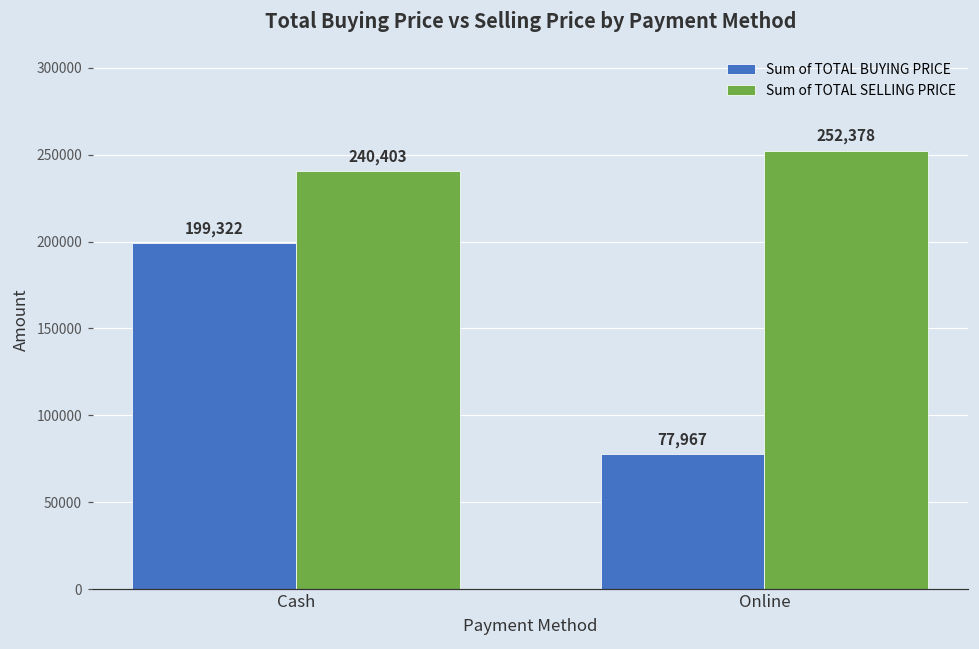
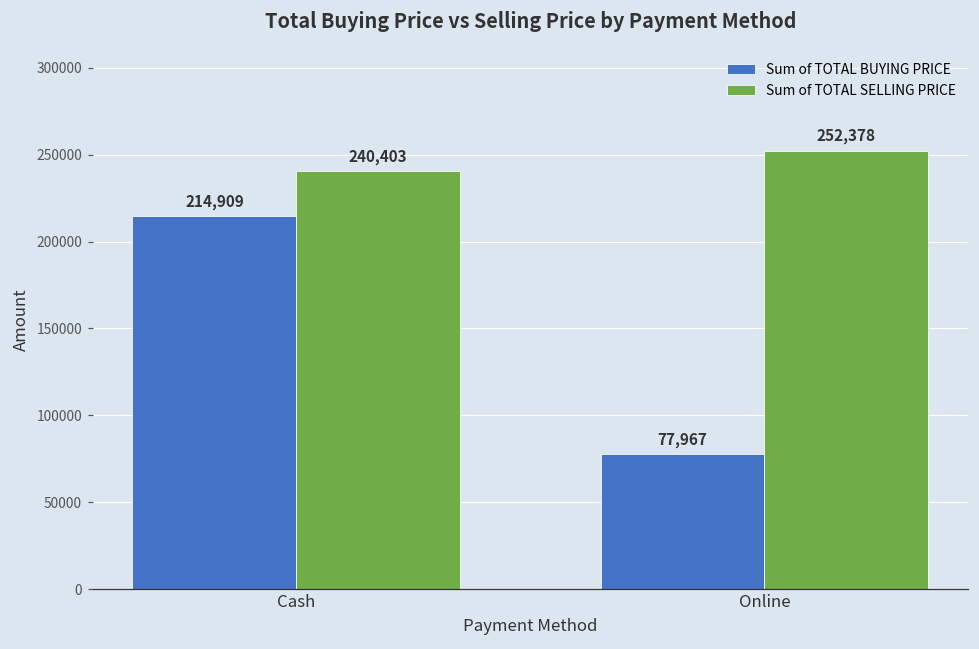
  {
    "Sum of TOTAL BUYING PRICE": {
-     "Cash": "199,322",
+     "Cash": "214,909",
      "Online": "77,967"
    },
    "Sum of TOTAL SELLING PRICE": {
      "Cash": "240,403",
      "Online": "252,378"
    }
  }
